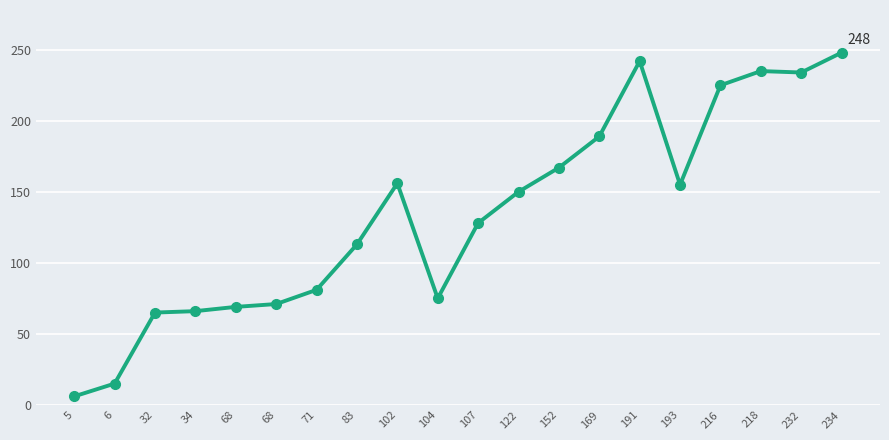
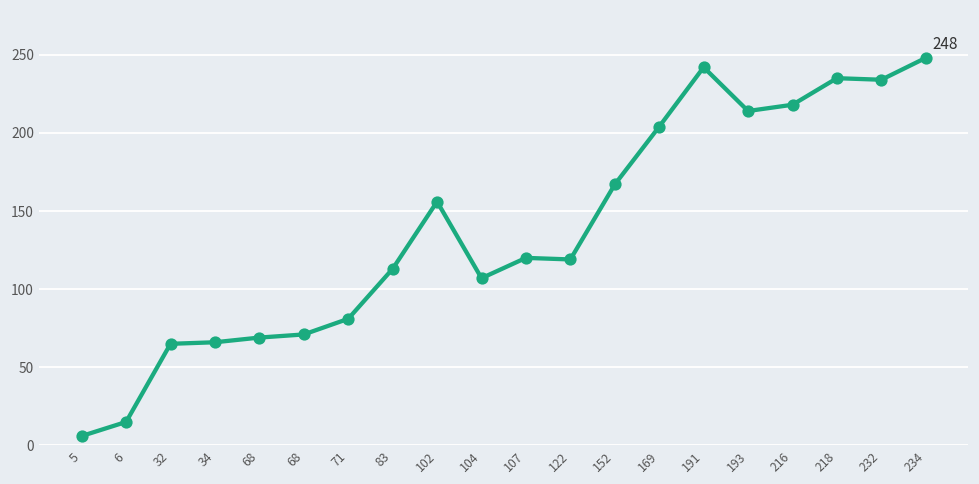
  {
    "5": 6,
    "6": 15,
    "32": 65,
    "34": 66,
    "71": 81,
    "83": 113,
    "102": 156,
-   "104": 75,
-   "107": 128,
-   "122": 150,
+   "104": 107,
+   "107": 120,
+   "122": 119,
    "152": 167,
-   "169": 189,
+   "169": 204,
    "191": 242,
-   "193": 155,
-   "216": 225,
+   "193": 214,
+   "216": 218,
    "218": 235,
    "232": 234
  }
